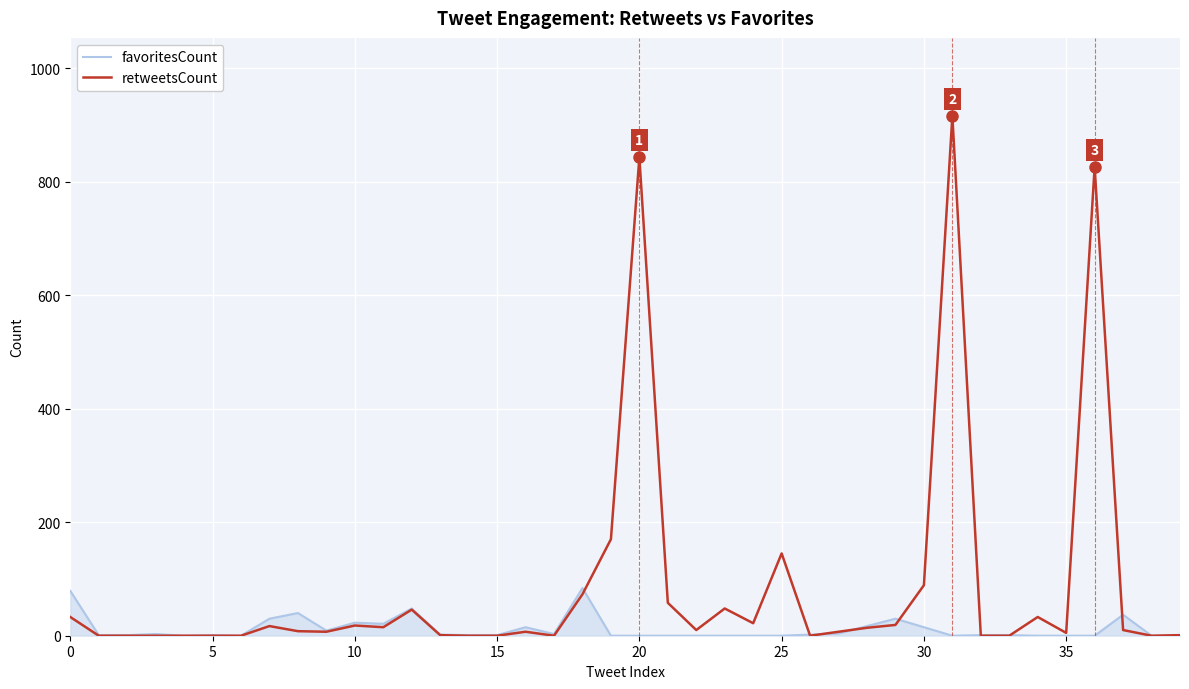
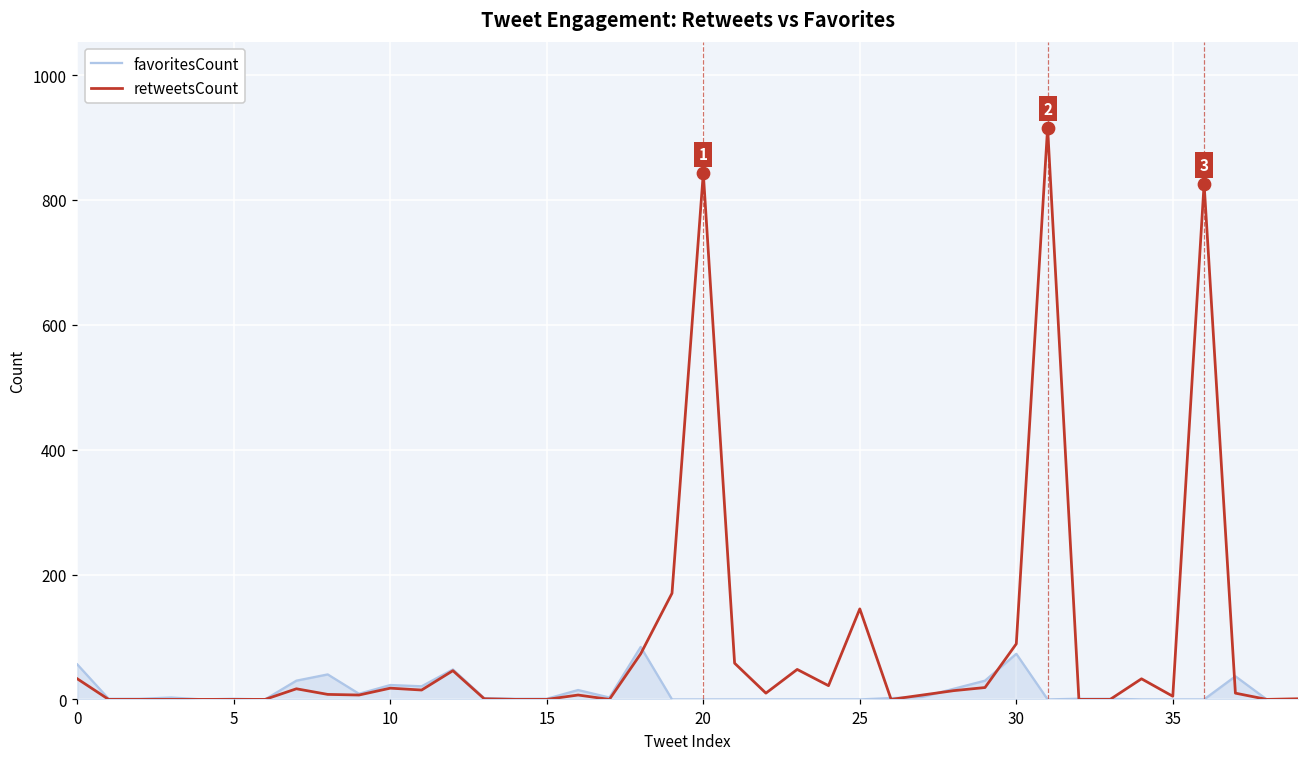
  {
    "favoritesCount": {
-     "0": 80,
+     "0": 60,
      "10": 20,
      "20": 0,
      "25": 0,
-     "30": 20,
+     "30": 70,
      "35": 0
    }
  }
